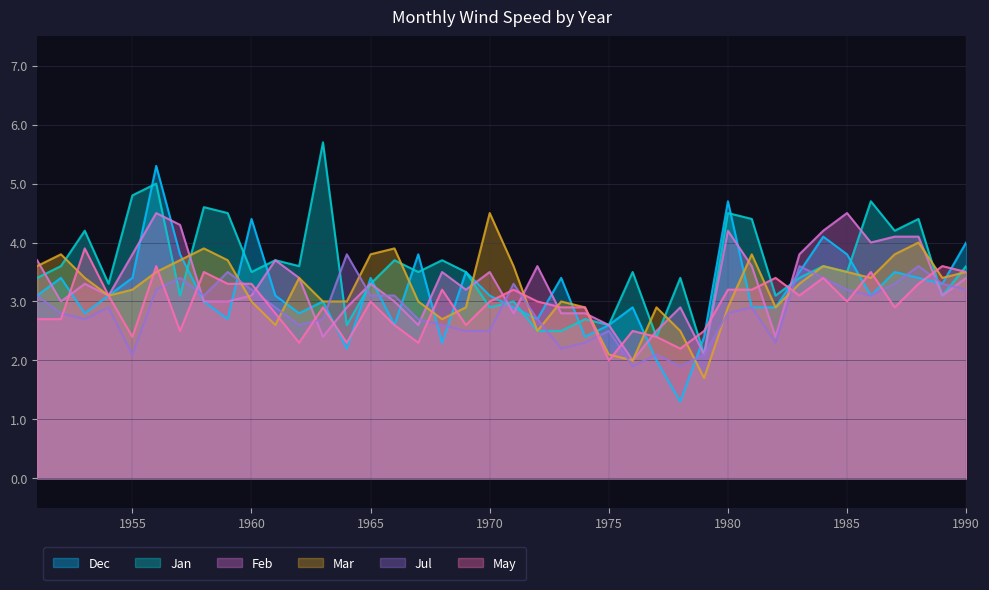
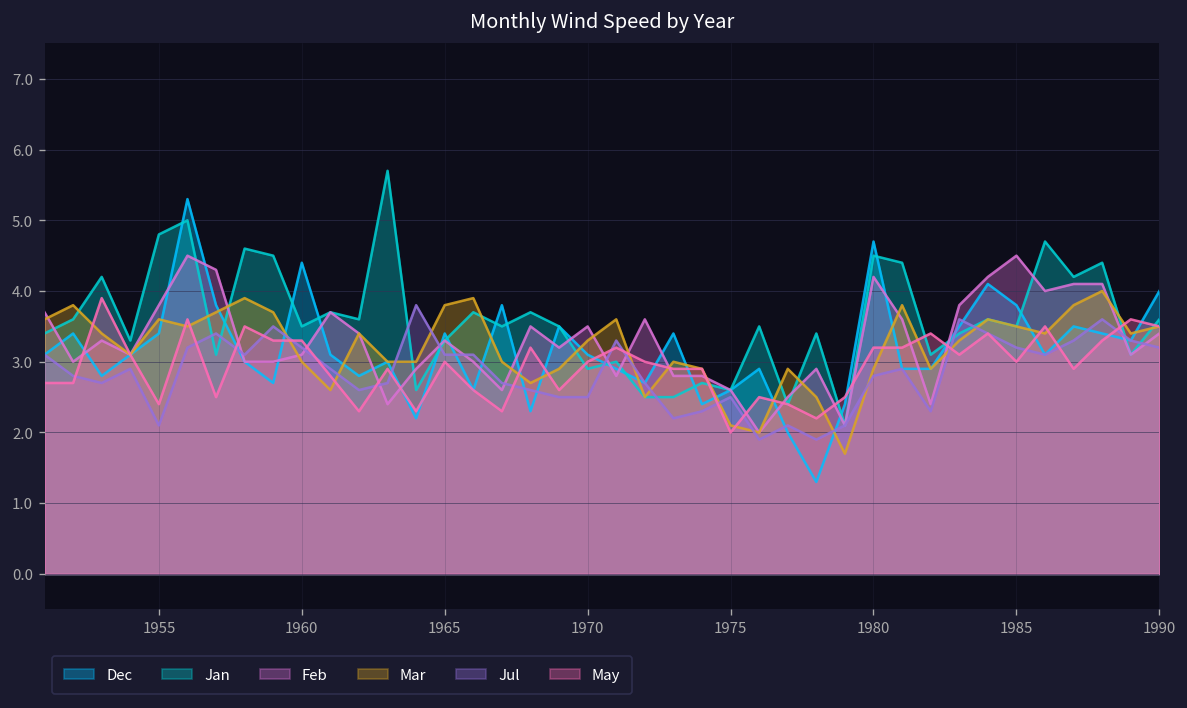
  {
    "Mar": {
-     "1955": 3.2,
+     "1955": 3.6,
      "1960": 3.0,
      "1965": 3.8,
-     "1970": 4.5,
+     "1970": 3.3,
      "1975": 2.1,
      "1980": 2.9
    }
  }
